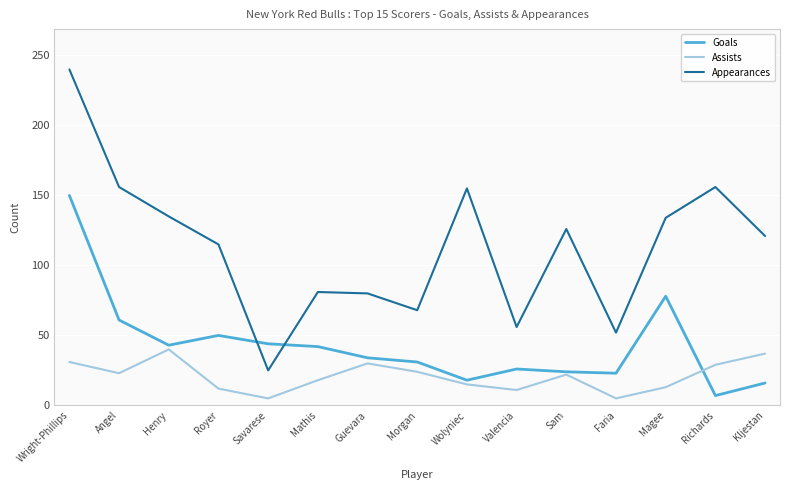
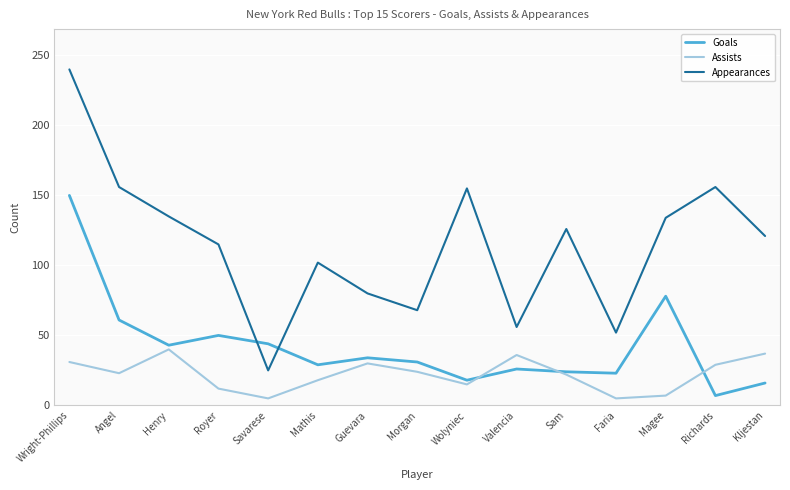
  {
    "Goals": {
      "Wright-Phillips": 150,
      "Angel": 61,
      "Henry": 43,
      "Royer": 50,
      "Savarese": 44,
-     "Mathis": 42,
+     "Mathis": 29,
      "Guevara": 34,
      "Morgan": 31,
      "Wolyniec": 18,
      "Valencia": 26,
      "Sam": 24,
      "Faria": 23,
      "Magee": 78,
      "Richards": 7,
      "Kljestan": 16
    },
    "Assists": {
      "Wright-Phillips": 31,
      "Angel": 23,
      "Henry": 40,
      "Royer": 12,
      "Savarese": 5,
      "Mathis": 18,
      "Guevara": 30,
      "Morgan": 24,
      "Wolyniec": 15,
-     "Valencia": 11,
+     "Valencia": 36,
      "Sam": 22,
      "Faria": 5,
-     "Magee": 13,
+     "Magee": 7,
      "Richards": 29,
      "Kljestan": 37
    },
    "Appearances": {
      "Wright-Phillips": 240,
      "Angel": 156,
      "Henry": 135,
      "Royer": 115,
      "Savarese": 25,
-     "Mathis": 81,
+     "Mathis": 102,
      "Guevara": 80,
      "Morgan": 68,
      "Wolyniec": 155,
      "Valencia": 56,
      "Sam": 126,
      "Faria": 52,
      "Magee": 134,
      "Richards": 156,
      "Kljestan": 121
    }
  }
